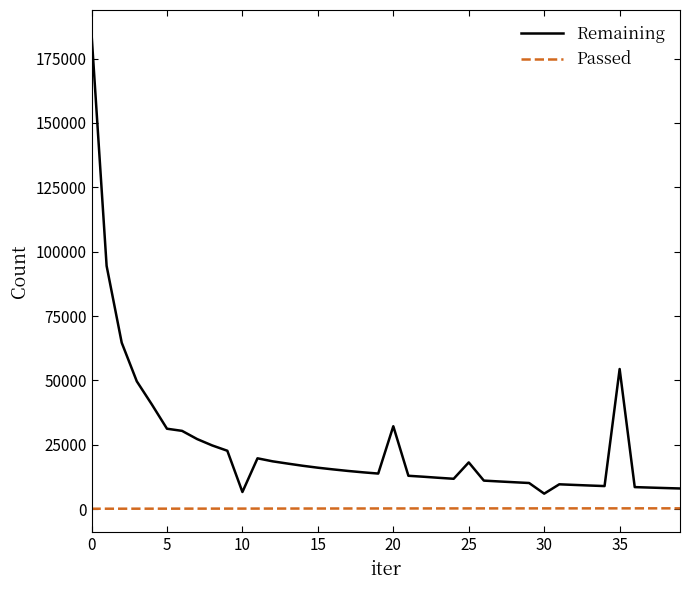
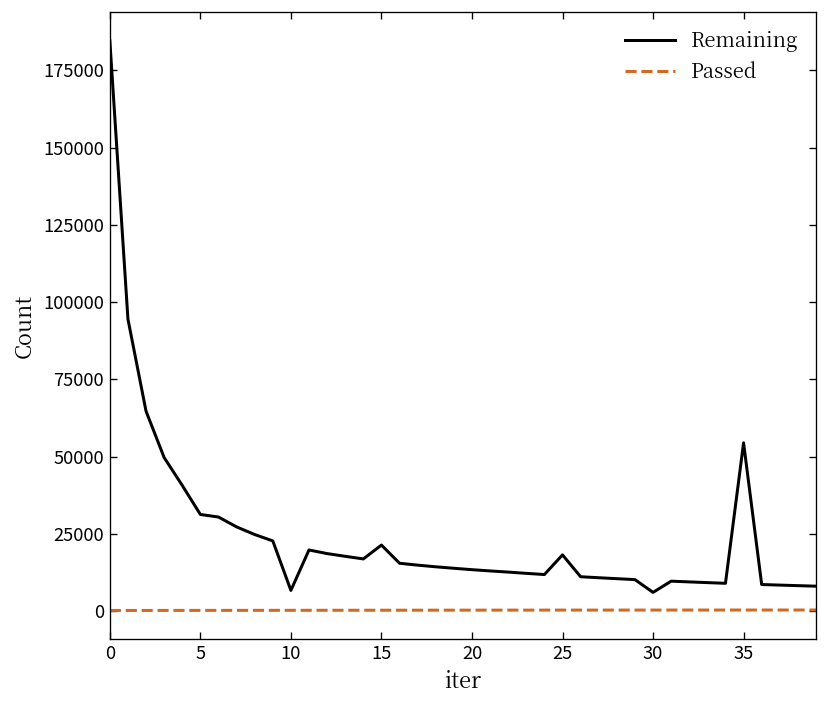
  {
    "Remaining": {
      "0": 185000,
      "5": 31000,
      "10": 7000,
-     "15": 16000,
-     "20": 32000,
+     "15": 21000,
+     "20": 13000,
      "25": 18000,
      "30": 6000,
      "35": 54000
    },
    "Passed": {
      "0": 0,
      "5": 0,
      "10": 0,
      "15": 0,
      "20": 0,
      "25": 0,
      "30": 0,
      "35": 0
    }
  }
